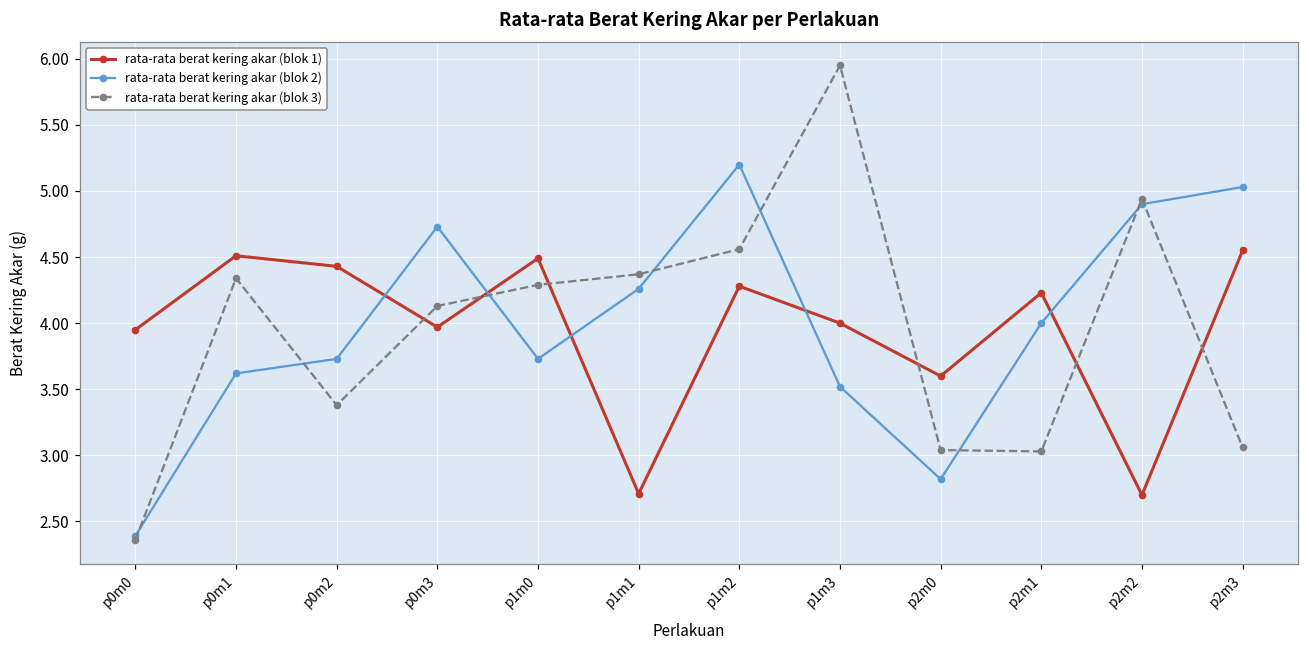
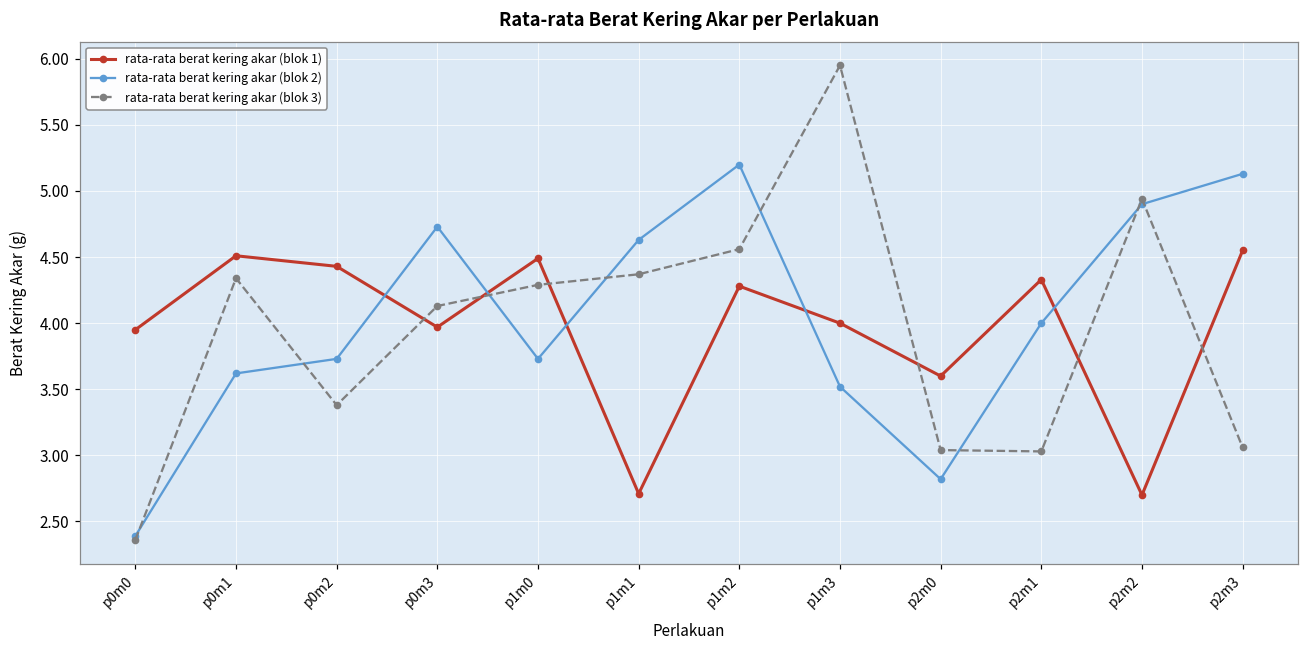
  {
    "rata-rata berat kering akar (blok 1)": {
      "p0m0": 3.95,
      "p0m1": 4.51,
      "p0m2": 4.43,
      "p0m3": 3.97,
      "p1m0": 4.49,
      "p1m1": 2.71,
      "p1m2": 4.28,
      "p1m3": 4.00,
      "p2m0": 3.60,
-     "p2m1": 4.23,
+     "p2m1": 4.33,
      "p2m2": 2.70,
      "p2m3": 4.55
    },
    "rata-rata berat kering akar (blok 2)": {
      "p0m0": 2.39,
      "p0m1": 3.62,
      "p0m2": 3.73,
      "p0m3": 4.73,
      "p1m0": 3.73,
-     "p1m1": 4.26,
+     "p1m1": 4.63,
      "p1m2": 5.20,
      "p1m3": 3.52,
      "p2m0": 2.82,
      "p2m1": 4.00,
      "p2m2": 4.90,
-     "p2m3": 5.03
+     "p2m3": 5.13
    },
    "rata-rata berat kering akar (blok 3)": {
      "p0m0": 2.36,
      "p0m1": 4.34,
      "p0m2": 3.38,
      "p0m3": 4.13,
      "p1m0": 4.29,
      "p1m1": 4.37,
      "p1m2": 4.56,
      "p1m3": 5.95,
      "p2m0": 3.04,
      "p2m1": 3.03,
      "p2m2": 4.94,
      "p2m3": 3.06
    }
  }
